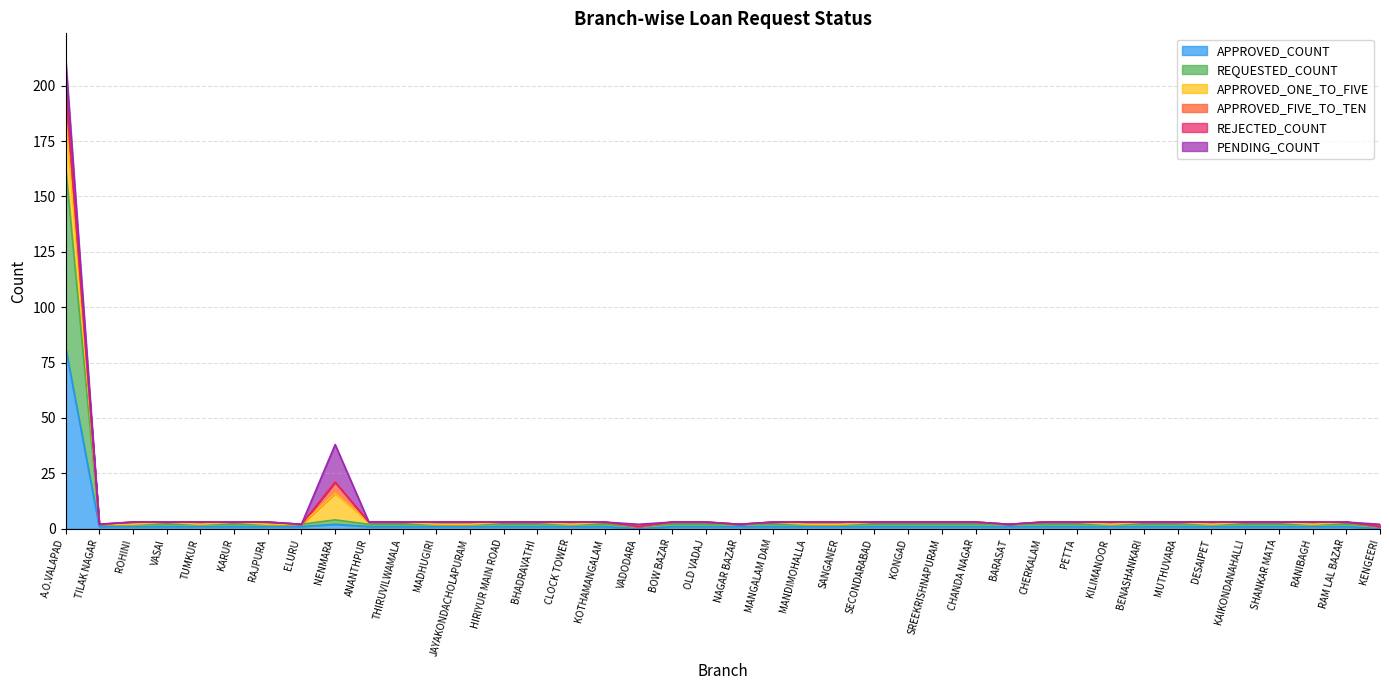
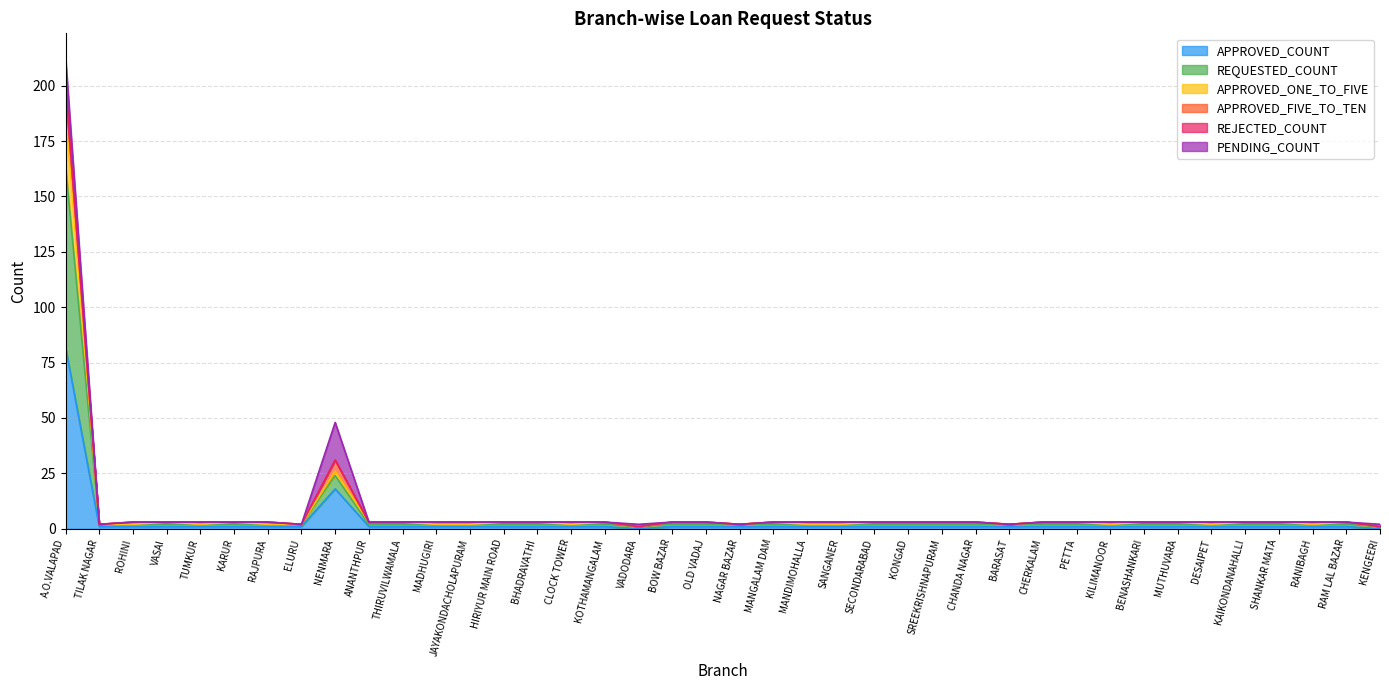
  {
    "APPROVED_COUNT": {
      "A.O.VALAPAD": 82,
-     "NENMARA": 2
+     "NENMARA": 18
    },
    "REQUESTED_COUNT": {
      "A.O.VALAPAD": 82,
-     "NENMARA": 2
+     "NENMARA": 6
    },
    "APPROVED_ONE_TO_FIVE": {
      "A.O.VALAPAD": 24,
-     "NENMARA": 12
+     "NENMARA": 2
    },
    "PENDING_COUNT": {
      "A.O.VALAPAD": 13,
      "NENMARA": 17
    }
  }
